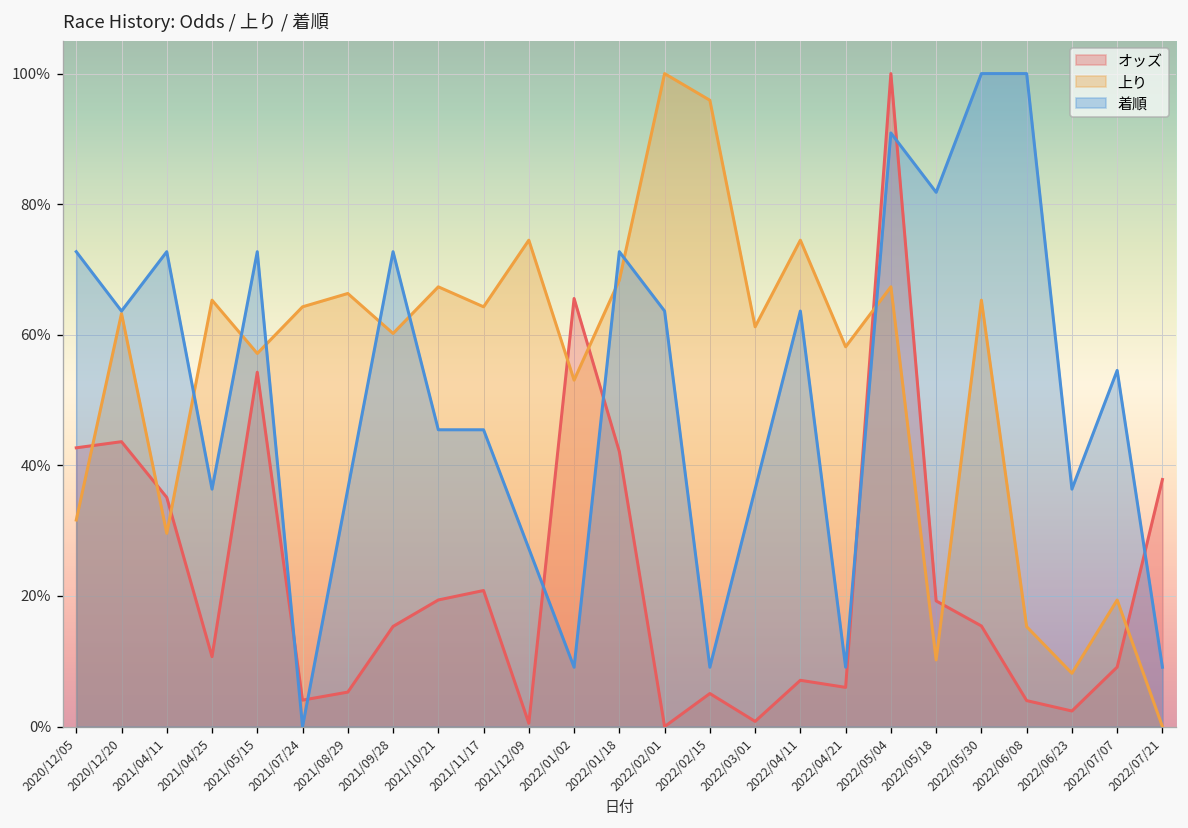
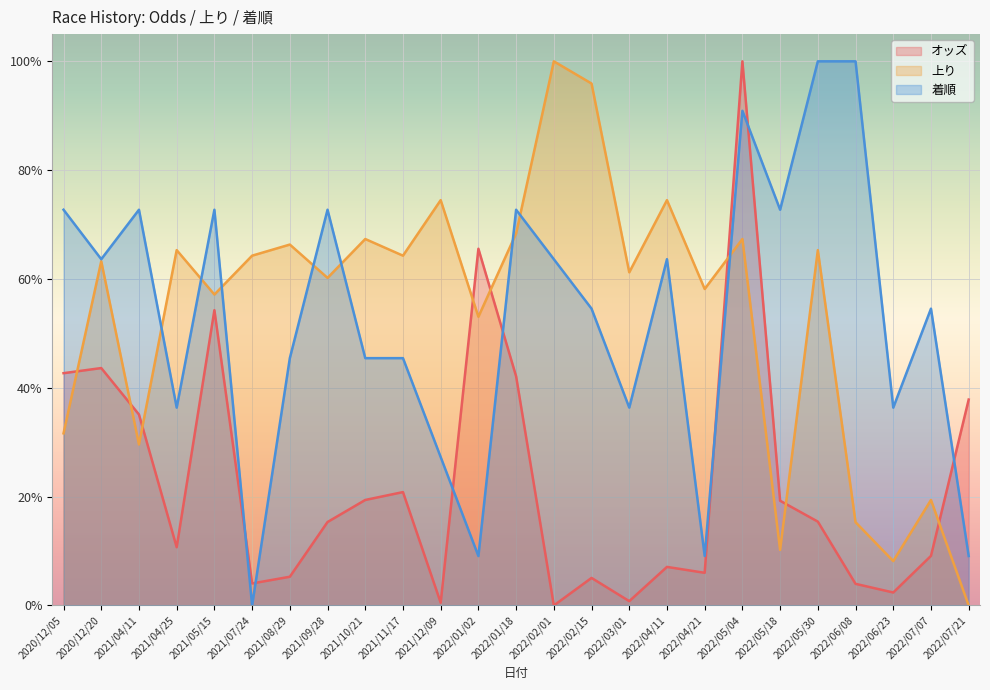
  {
    "着順": {
      "2020/12/05": "73%",
      "2021/04/11": "73%",
      "2021/04/25": "36%",
      "2021/05/15": "73%",
      "2021/07/24": "0%",
-     "2021/08/29": "36%",
+     "2021/08/29": "45%",
      "2021/09/28": "73%",
      "2021/10/21": "45%",
      "2021/11/17": "45%",
      "2021/12/09": "27%",
      "2022/01/02": "9%",
      "2022/01/18": "73%",
      "2022/02/01": "64%",
-     "2022/02/15": "9%",
+     "2022/02/15": "55%",
      "2022/03/01": "36%",
      "2022/04/11": "64%",
      "2022/04/21": "9%",
      "2022/05/04": "91%",
-     "2022/05/18": "82%",
+     "2022/05/18": "73%",
      "2022/05/30": "100%",
      "2022/06/08": "100%",
      "2022/06/23": "36%",
      "2022/07/07": "55%",
      "2022/07/21": "9%"
    }
  }
